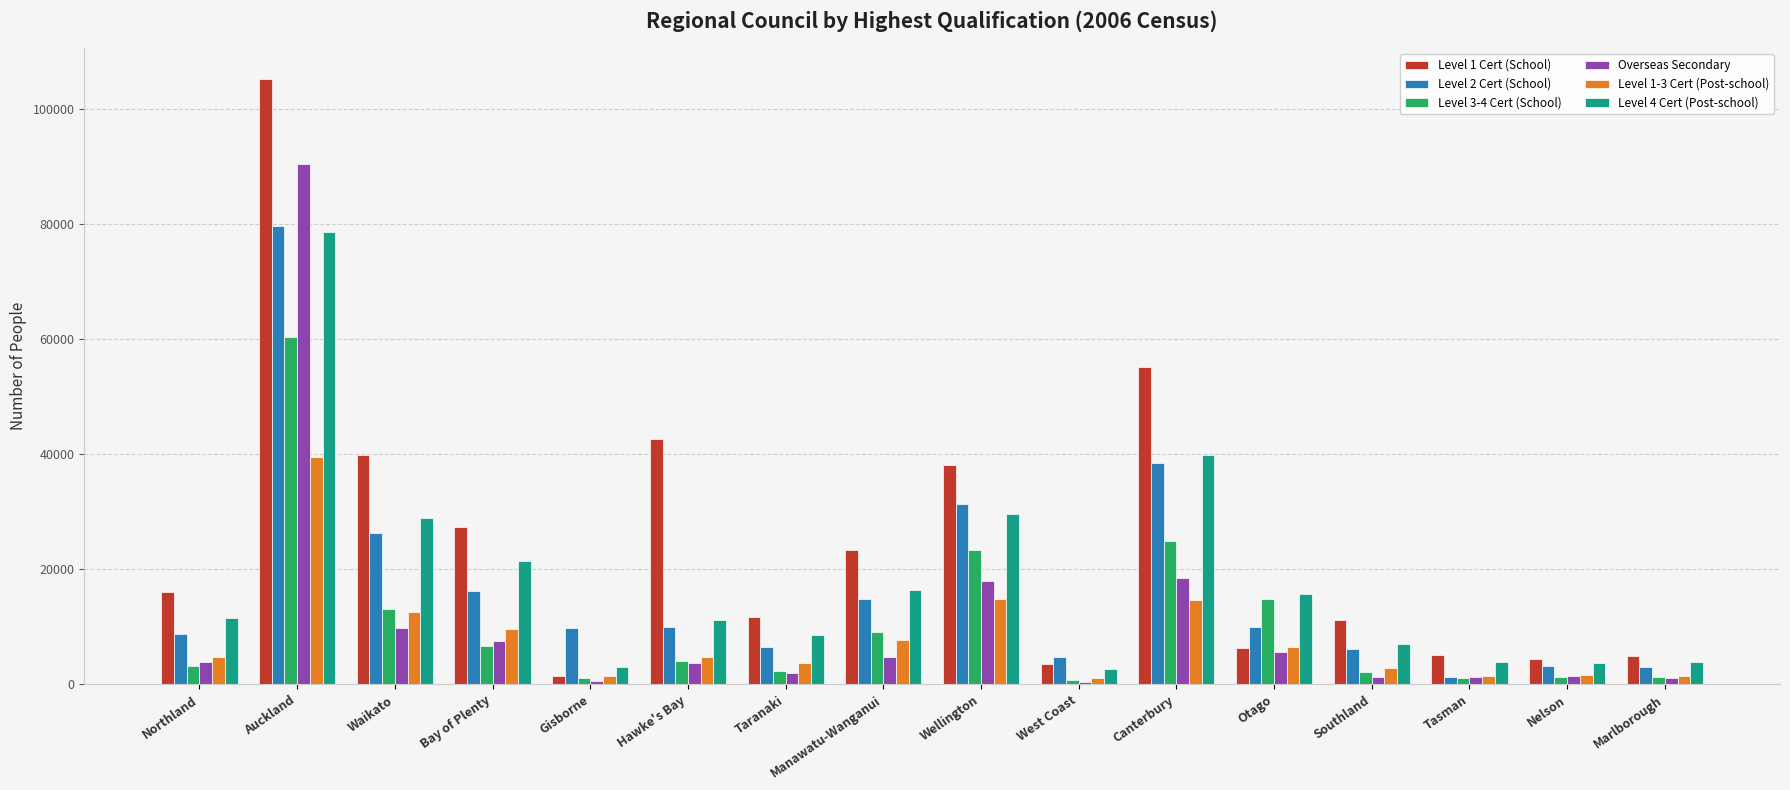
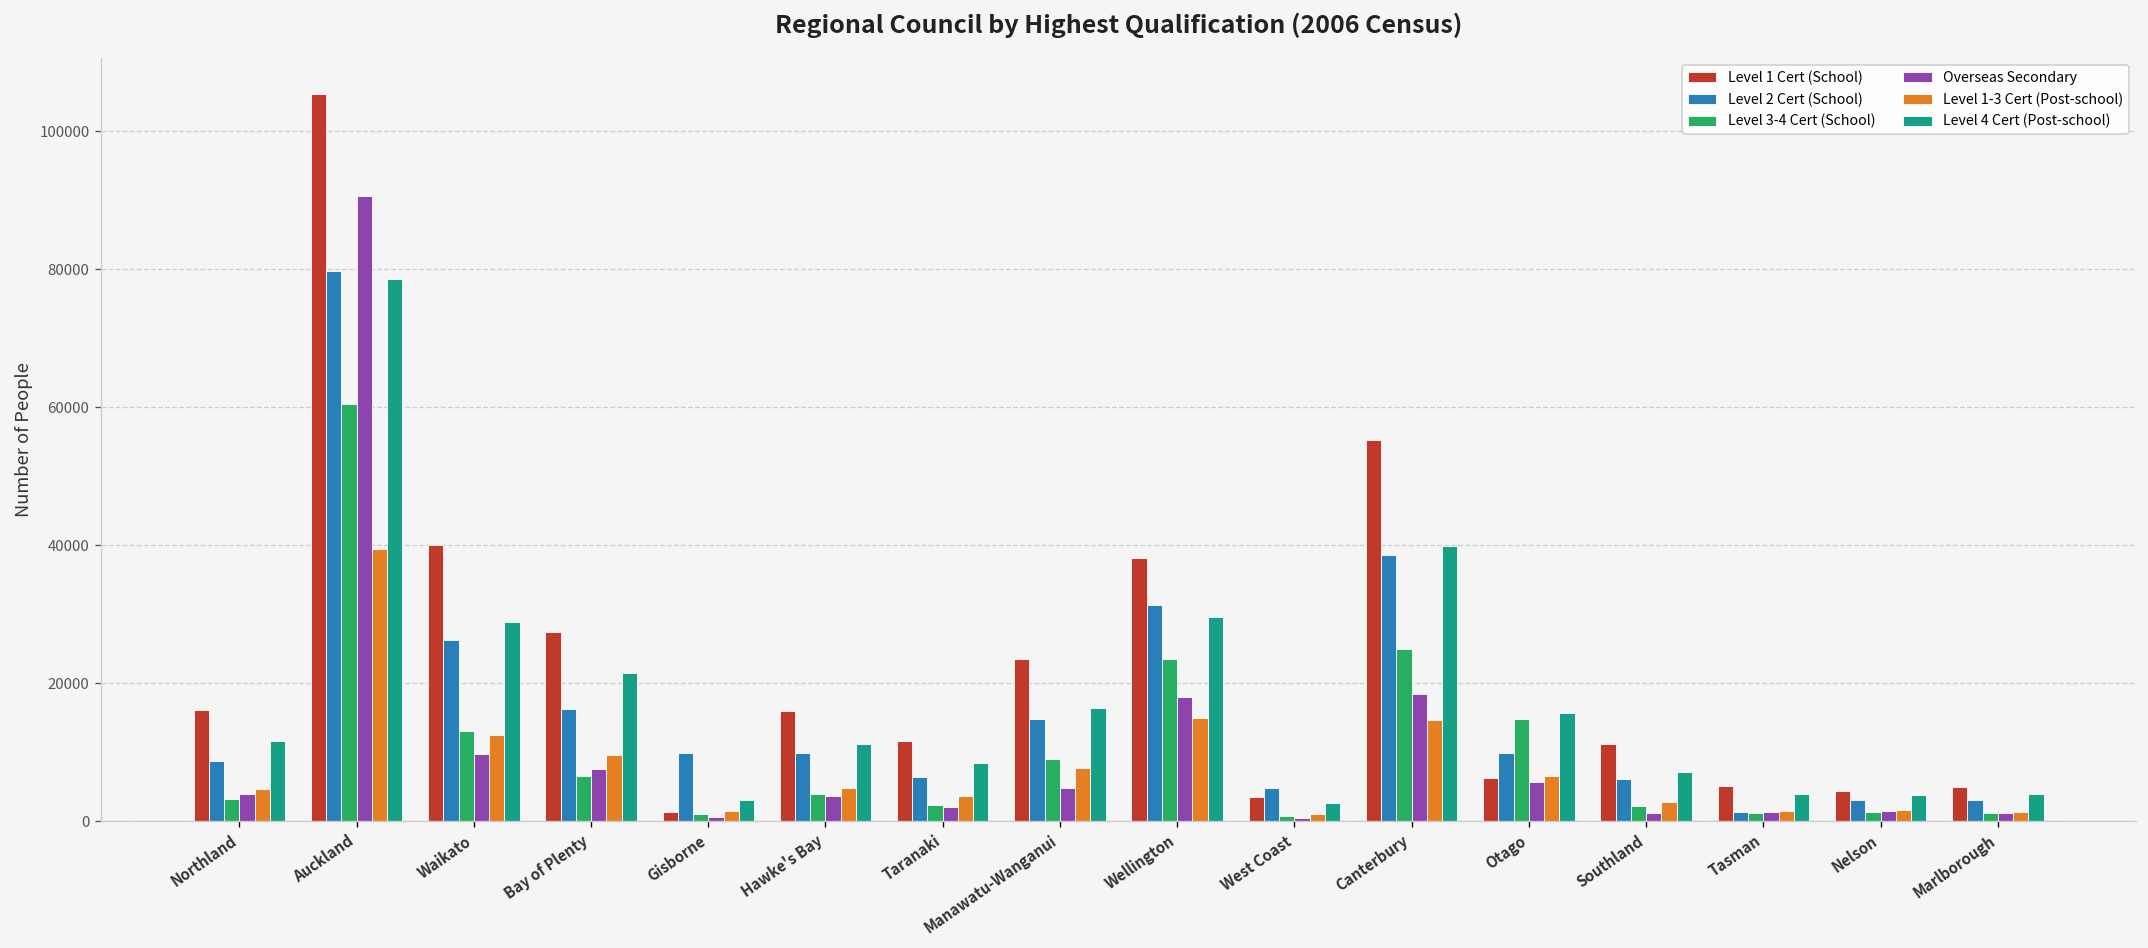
  {
    "Level 1 Cert (School)": {
      "Northland": 16000,
      "Auckland": 105000,
      "Waikato": 40000,
      "Bay of Plenty": 27000,
      "Gisborne": 1000,
-     "Hawke's Bay": 43000,
+     "Hawke's Bay": 16000,
      "Taranaki": 12000,
      "Manawatu-Wanganui": 23000,
      "Wellington": 38000,
      "West Coast": 4000,
      "Canterbury": 55000,
      "Otago": 6000,
      "Southland": 11000,
      "Tasman": 5000,
      "Nelson": 4000,
      "Marlborough": 5000
    },
    "Level 2 Cert (School)": {
      "Northland": 9000,
      "Auckland": 80000,
      "Waikato": 26000,
      "Bay of Plenty": 16000,
      "Gisborne": 10000,
      "Hawke's Bay": 10000,
      "Taranaki": 6000,
      "Manawatu-Wanganui": 15000,
      "Wellington": 31000,
      "West Coast": 5000,
      "Canterbury": 39000,
      "Otago": 10000,
      "Southland": 6000,
      "Tasman": 1000,
      "Nelson": 3000,
      "Marlborough": 3000
    },
    "Overseas Secondary": {
      "Northland": 4000,
      "Auckland": 91000,
      "Waikato": 10000,
      "Bay of Plenty": 8000,
      "Gisborne": 1000,
      "Hawke's Bay": 4000,
      "Taranaki": 2000,
      "Manawatu-Wanganui": 5000,
      "Wellington": 18000,
      "West Coast": 0,
      "Canterbury": 19000,
      "Otago": 6000,
      "Southland": 1000,
      "Tasman": 1000,
      "Nelson": 1000,
      "Marlborough": 1000
    },
    "Level 1-3 Cert (Post-school)": {
      "Northland": 5000,
      "Auckland": 40000,
      "Waikato": 13000,
      "Bay of Plenty": 10000,
      "Gisborne": 1000,
      "Hawke's Bay": 5000,
      "Taranaki": 4000,
      "Manawatu-Wanganui": 8000,
      "Wellington": 15000,
      "West Coast": 1000,
      "Canterbury": 15000,
      "Otago": 7000,
      "Southland": 3000,
      "Tasman": 1000,
      "Nelson": 2000,
      "Marlborough": 1000
    }
  }
